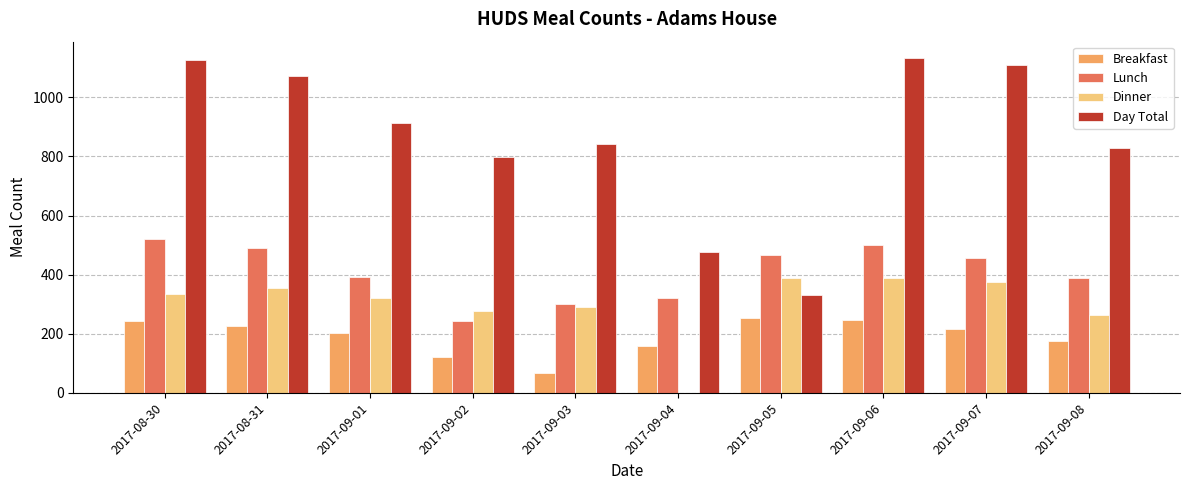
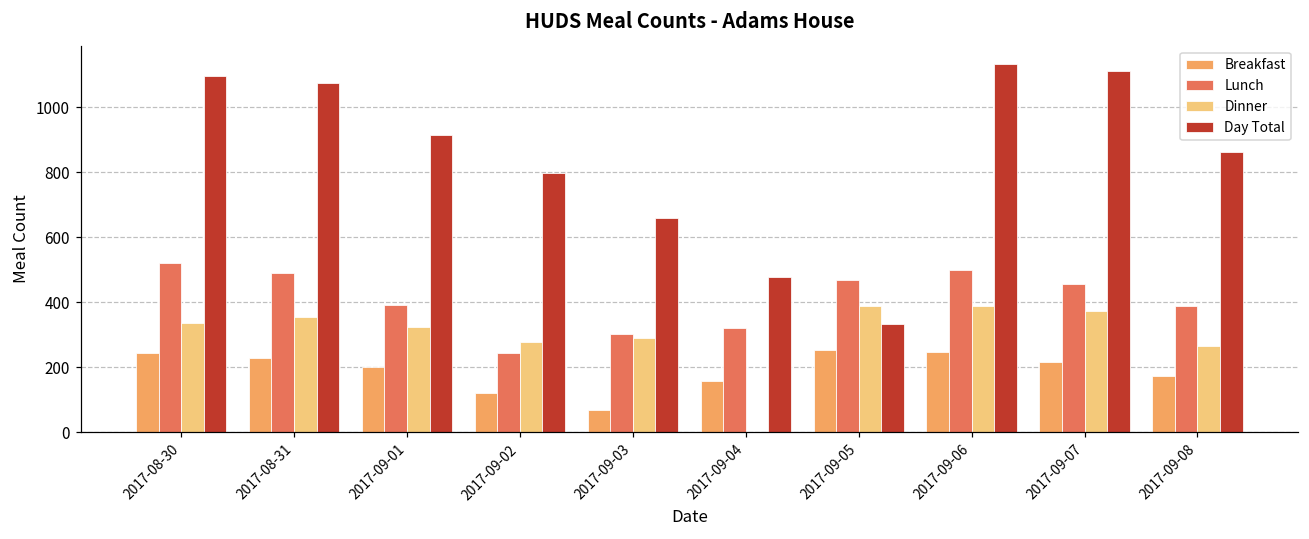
  {
    "Day Total": {
-     "2017-08-30": 1130,
+     "2017-08-30": 1100,
      "2017-08-31": 1070,
      "2017-09-01": 920,
      "2017-09-02": 800,
-     "2017-09-03": 840,
+     "2017-09-03": 660,
      "2017-09-04": 480,
      "2017-09-05": 330,
      "2017-09-06": 1130,
      "2017-09-07": 1110,
-     "2017-09-08": 830
+     "2017-09-08": 860
    }
  }
